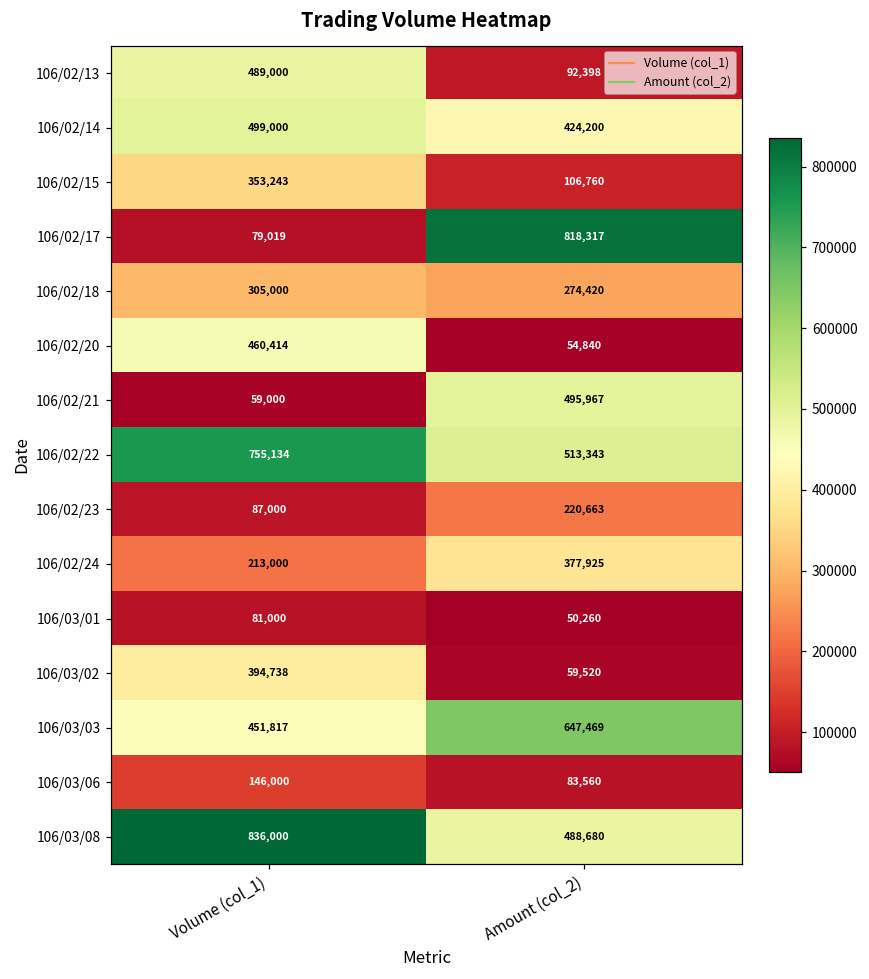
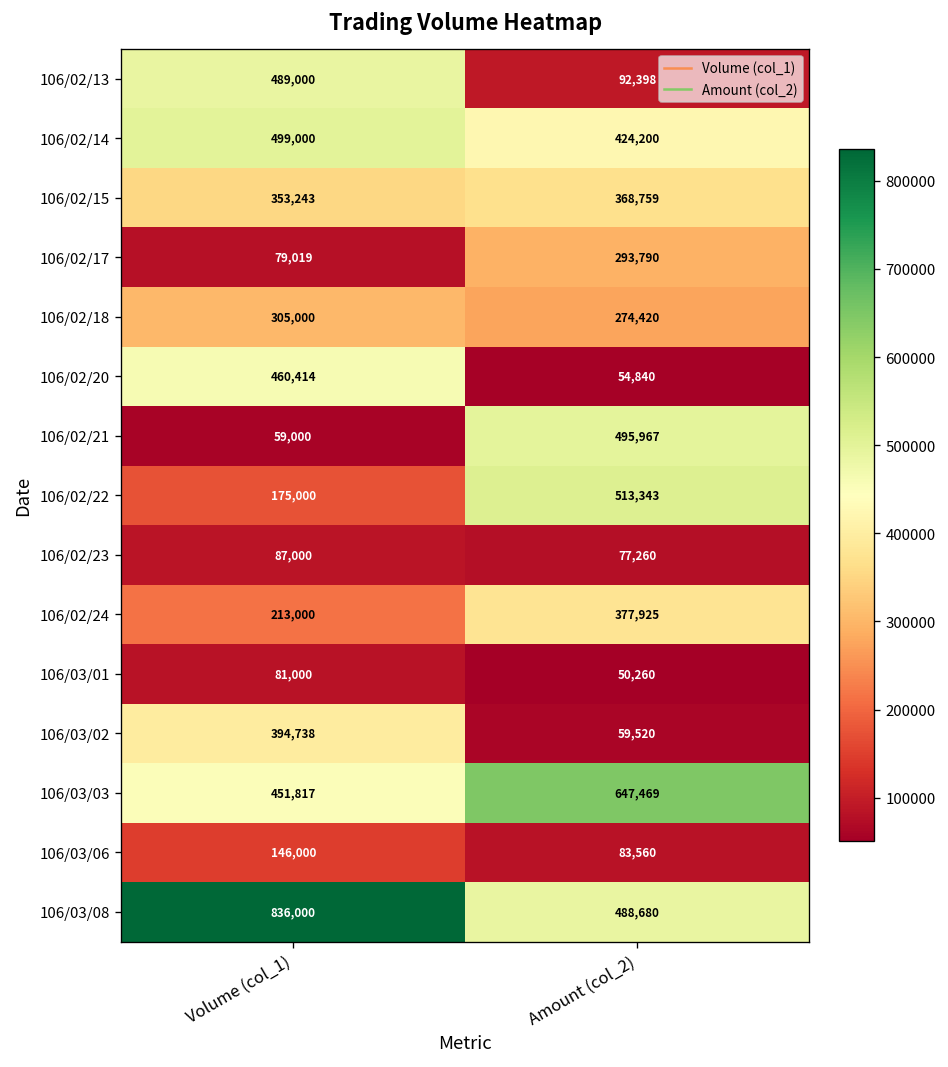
  {
    "106/02/13": {
      "Volume (col_1)": "489,000",
      "Amount (col_2)": "92,398"
    },
    "106/02/14": {
      "Volume (col_1)": "499,000",
      "Amount (col_2)": "424,200"
    },
    "106/02/15": {
      "Volume (col_1)": "353,243",
-     "Amount (col_2)": "106,760"
+     "Amount (col_2)": "368,759"
    },
    "106/02/17": {
      "Volume (col_1)": "79,019",
-     "Amount (col_2)": "818,317"
+     "Amount (col_2)": "293,790"
    },
    "106/02/18": {
      "Volume (col_1)": "305,000",
      "Amount (col_2)": "274,420"
    },
    "106/02/20": {
      "Volume (col_1)": "460,414",
      "Amount (col_2)": "54,840"
    },
    "106/02/21": {
      "Volume (col_1)": "59,000",
      "Amount (col_2)": "495,967"
    },
    "106/02/22": {
-     "Volume (col_1)": "755,134",
+     "Volume (col_1)": "175,000",
      "Amount (col_2)": "513,343"
    },
    "106/02/23": {
      "Volume (col_1)": "87,000",
-     "Amount (col_2)": "220,663"
+     "Amount (col_2)": "77,260"
    },
    "106/02/24": {
      "Volume (col_1)": "213,000",
      "Amount (col_2)": "377,925"
    },
    "106/03/01": {
      "Volume (col_1)": "81,000",
      "Amount (col_2)": "50,260"
    },
    "106/03/02": {
      "Volume (col_1)": "394,738",
      "Amount (col_2)": "59,520"
    },
    "106/03/03": {
      "Volume (col_1)": "451,817",
      "Amount (col_2)": "647,469"
    },
    "106/03/06": {
      "Volume (col_1)": "146,000",
      "Amount (col_2)": "83,560"
    },
    "106/03/08": {
      "Volume (col_1)": "836,000",
      "Amount (col_2)": "488,680"
    }
  }
